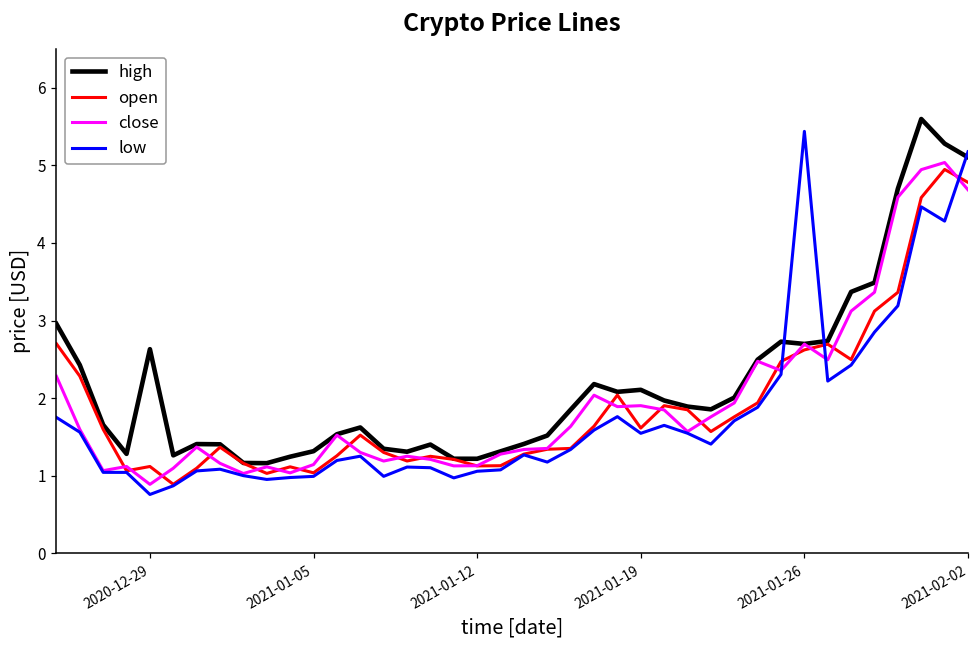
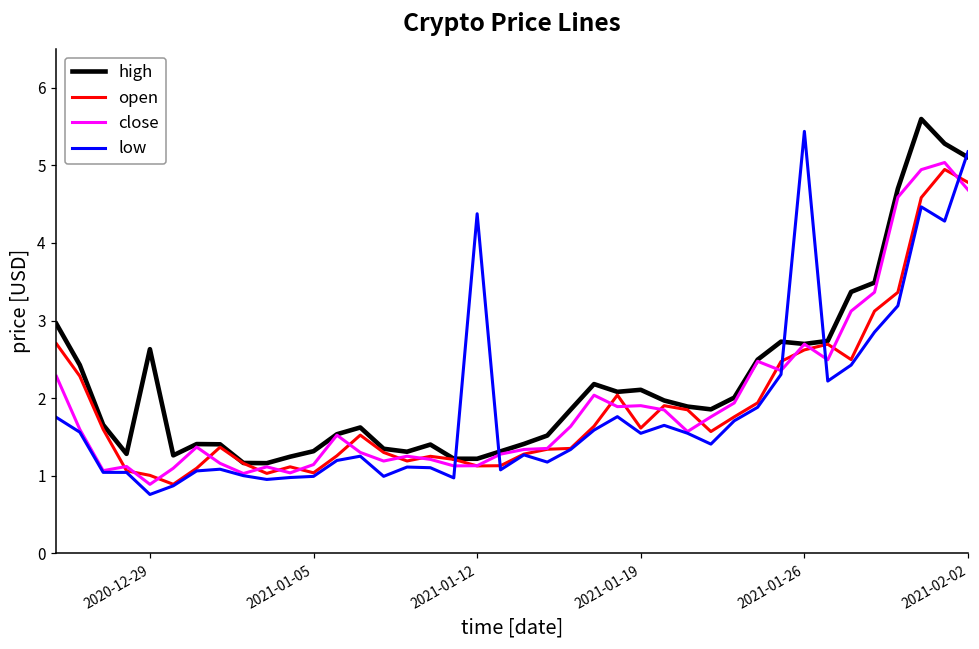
  {
    "high": {
      "2020-12-29": 2.6,
      "2021-01-05": 1.3,
      "2021-01-12": 1.2,
      "2021-01-19": 2.1,
      "2021-02-02": 5.1
    },
    "open": {
-     "2020-12-29": 1.1,
+     "2020-12-29": 1.0,
      "2021-01-05": 1.0,
      "2021-01-19": 1.6,
      "2021-01-26": 2.6,
      "2021-02-02": 4.8
    },
    "close": {
      "2020-12-29": 0.9,
      "2021-01-05": 1.1,
      "2021-01-19": 1.9,
      "2021-02-02": 4.7
    },
    "low": {
      "2020-12-29": 0.8,
      "2021-01-05": 1.0,
-     "2021-01-12": 1.1,
+     "2021-01-12": 4.4,
      "2021-01-19": 1.5,
      "2021-01-26": 5.4,
      "2021-02-02": 5.2
    }
  }
